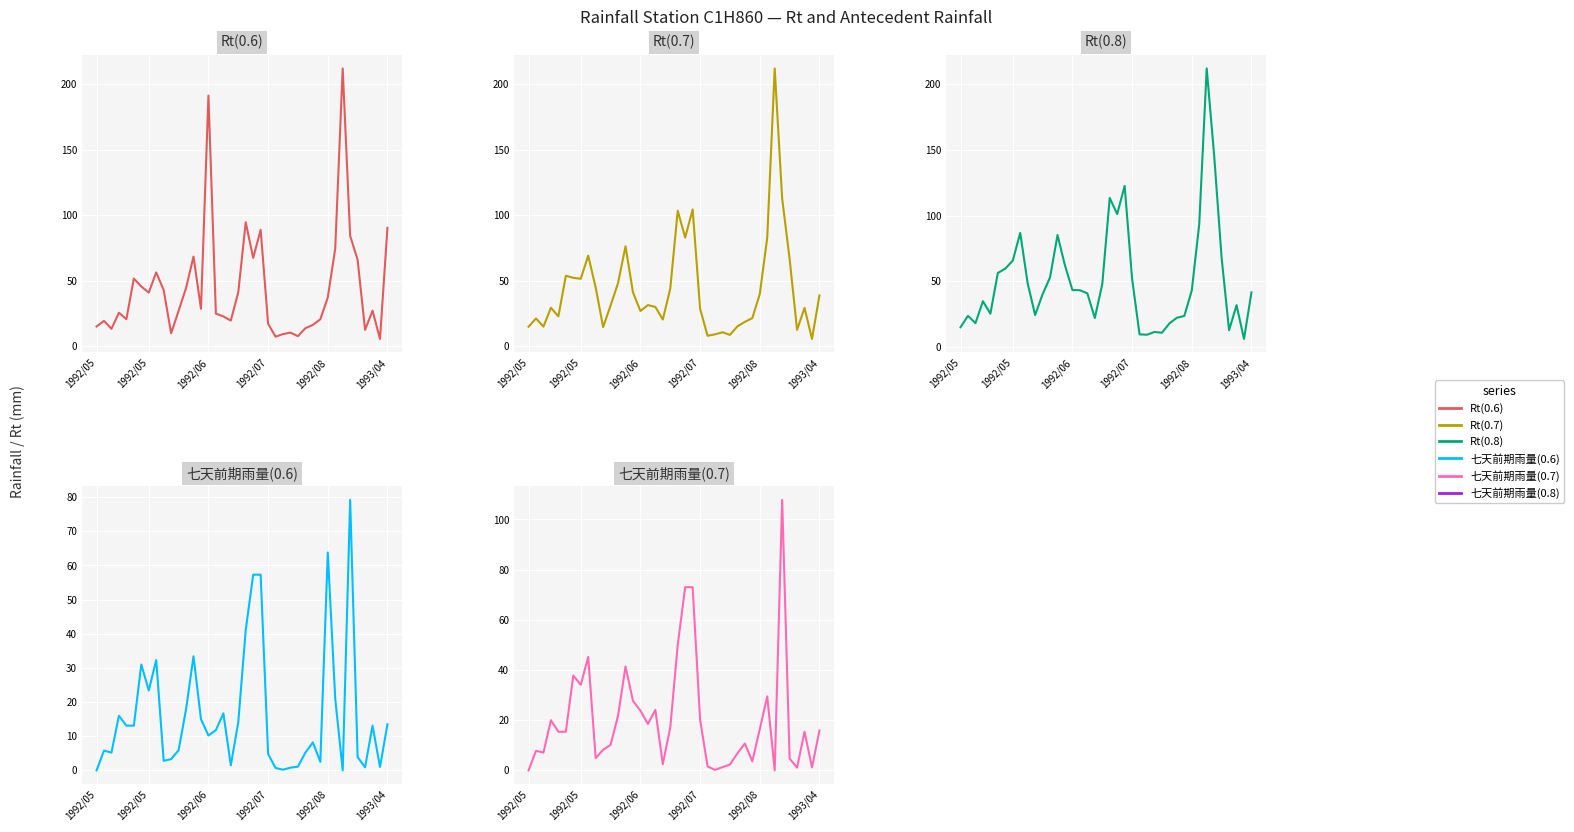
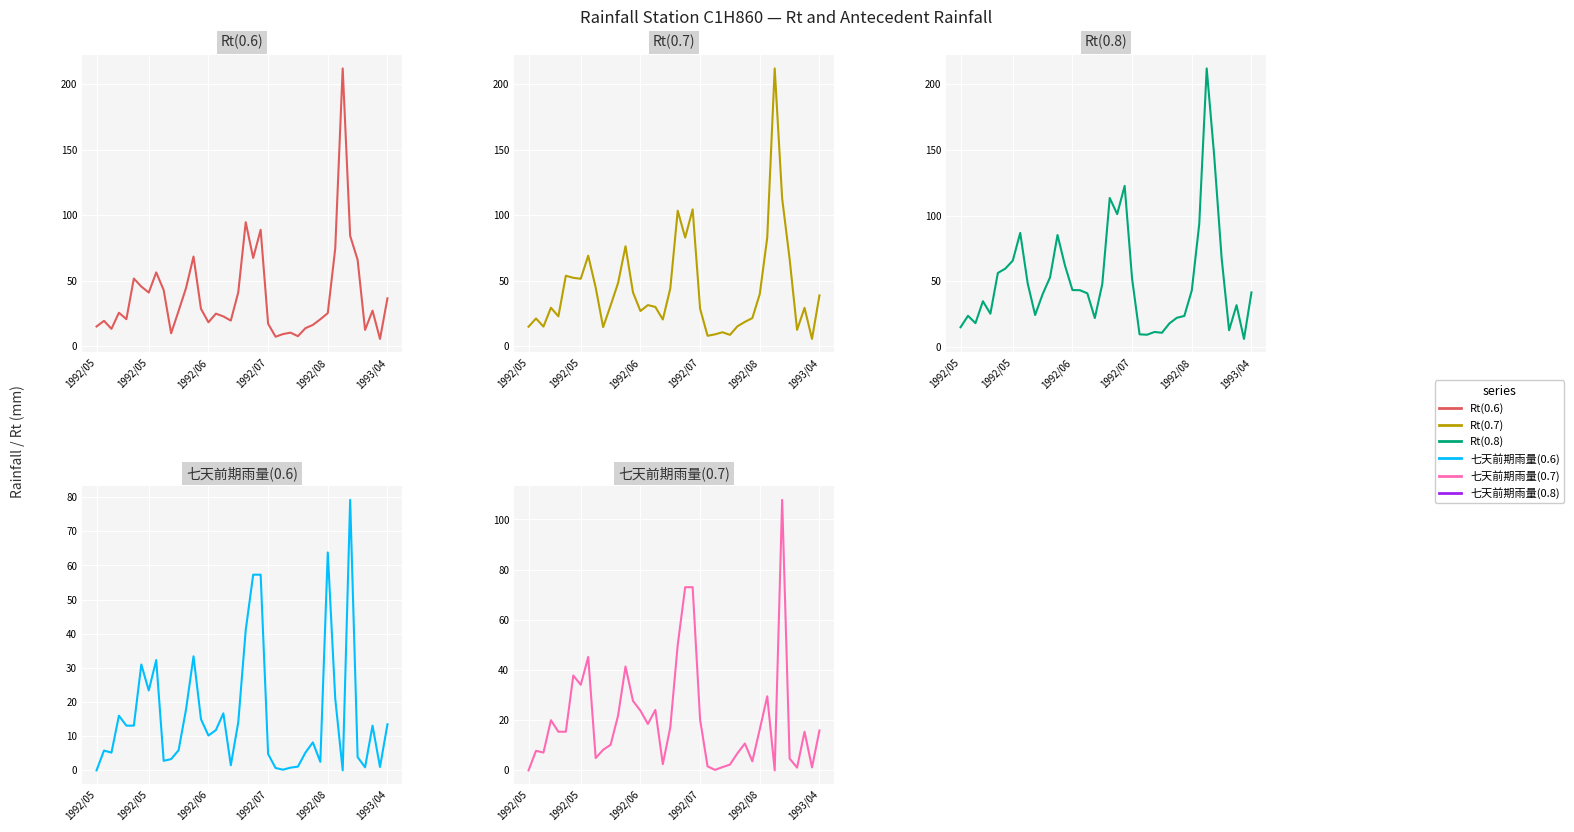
  {
    "Rt(0.6)": {
-     "1992/06": 191,
+     "1992/06": 18,
      "1992/07": 17,
-     "1992/08": 37,
-     "1993/04": 90
+     "1992/08": 25,
+     "1993/04": 37
    },
    "Rt(0.7)": {
      "1992/06": 27,
      "1992/07": 29,
      "1992/08": 40,
      "1993/04": 39
    },
    "Rt(0.8)": {
      "1992/06": 43,
      "1992/07": 52,
      "1992/08": 43,
      "1993/04": 42
    },
    "七天前期雨量(0.6)": {
      "1992/06": 10,
      "1992/07": 5,
      "1992/08": 64,
      "1993/04": 14
    },
    "七天前期雨量(0.7)": {
      "1992/06": 24,
      "1992/07": 20,
      "1992/08": 16,
      "1993/04": 16
    }
  }
